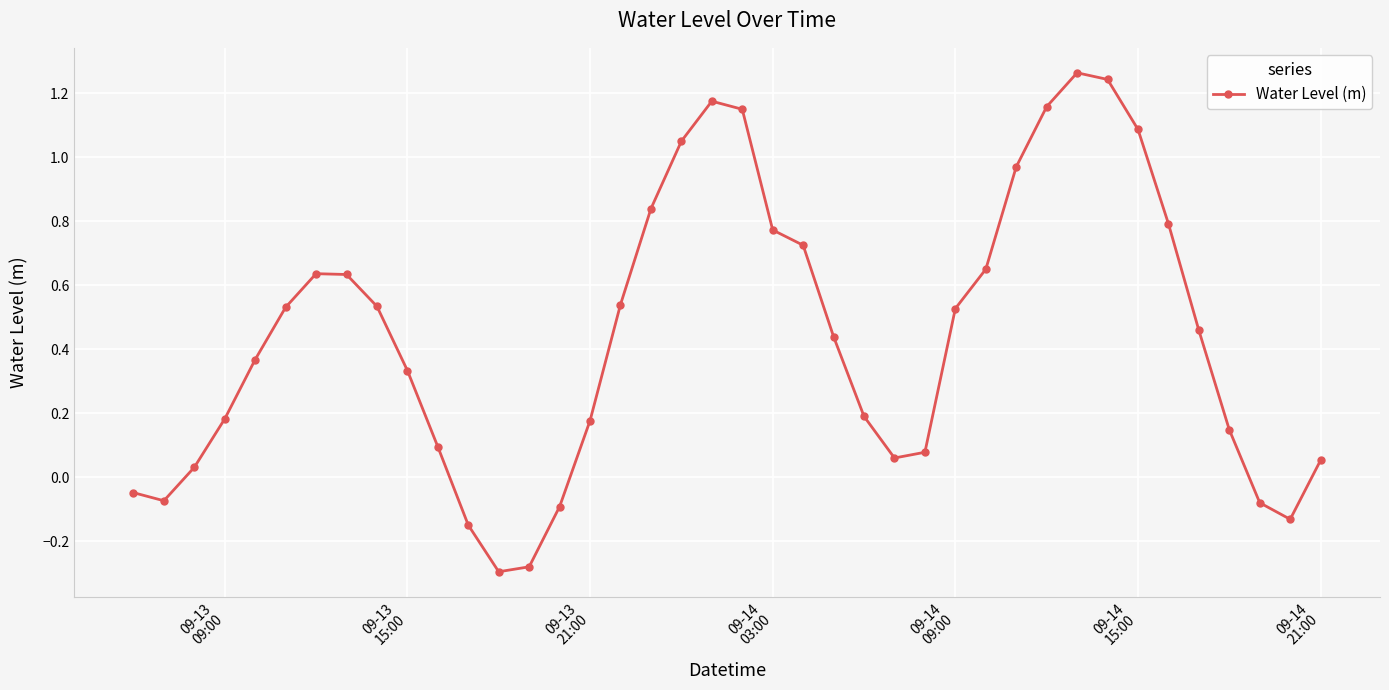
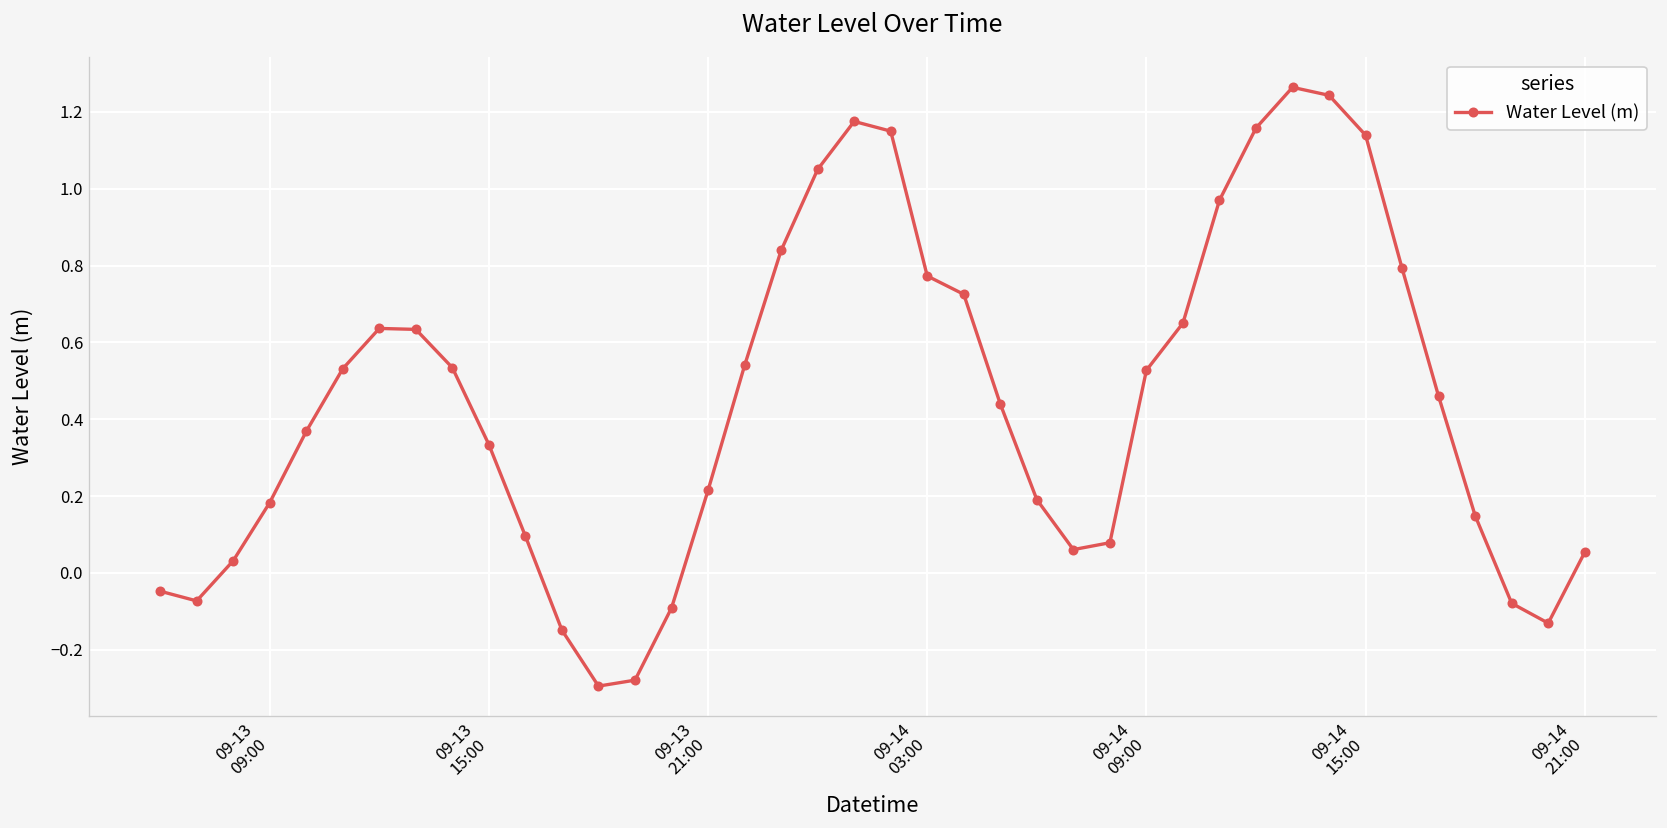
  {
    "09-13 09:00": 0.18,
    "09-13 15:00": 0.33,
-   "09-13 21:00": 0.18,
+   "09-13 21:00": 0.22,
    "09-14 03:00": 0.77,
    "09-14 09:00": 0.53,
-   "09-14 15:00": 1.09,
+   "09-14 15:00": 1.14,
    "09-14 21:00": 0.05
  }
